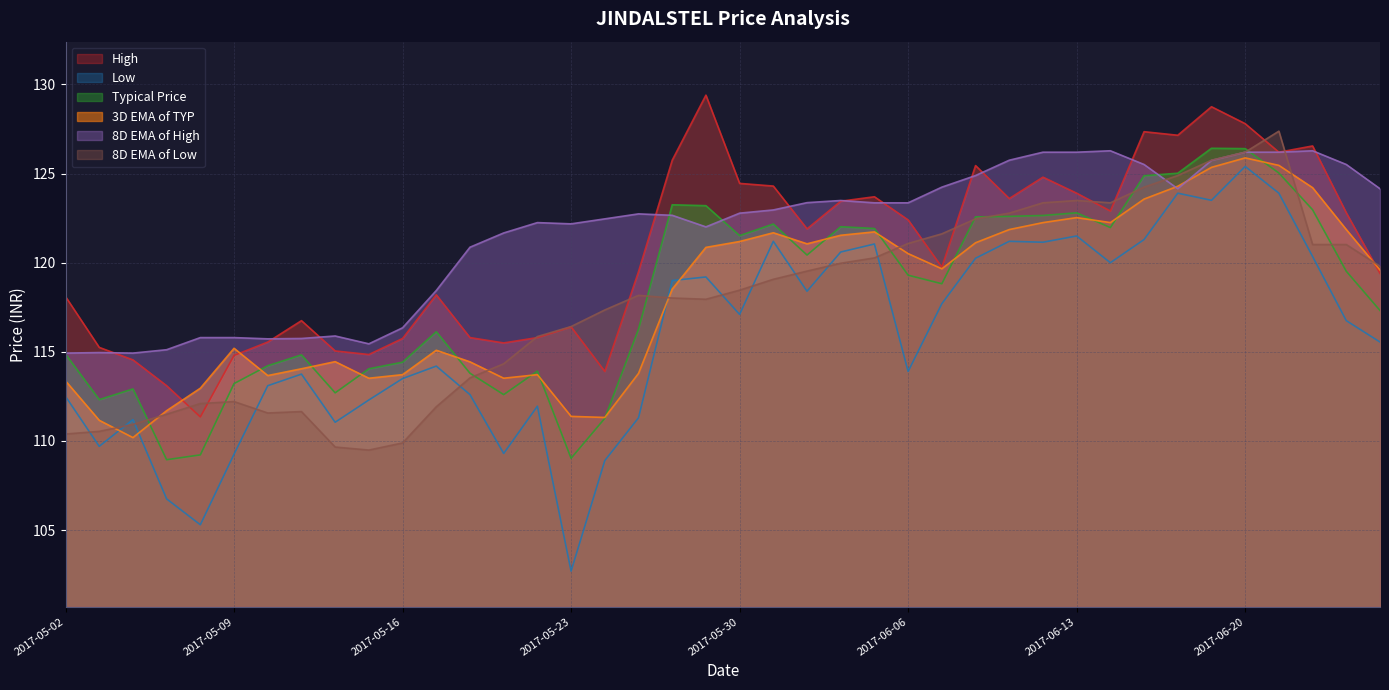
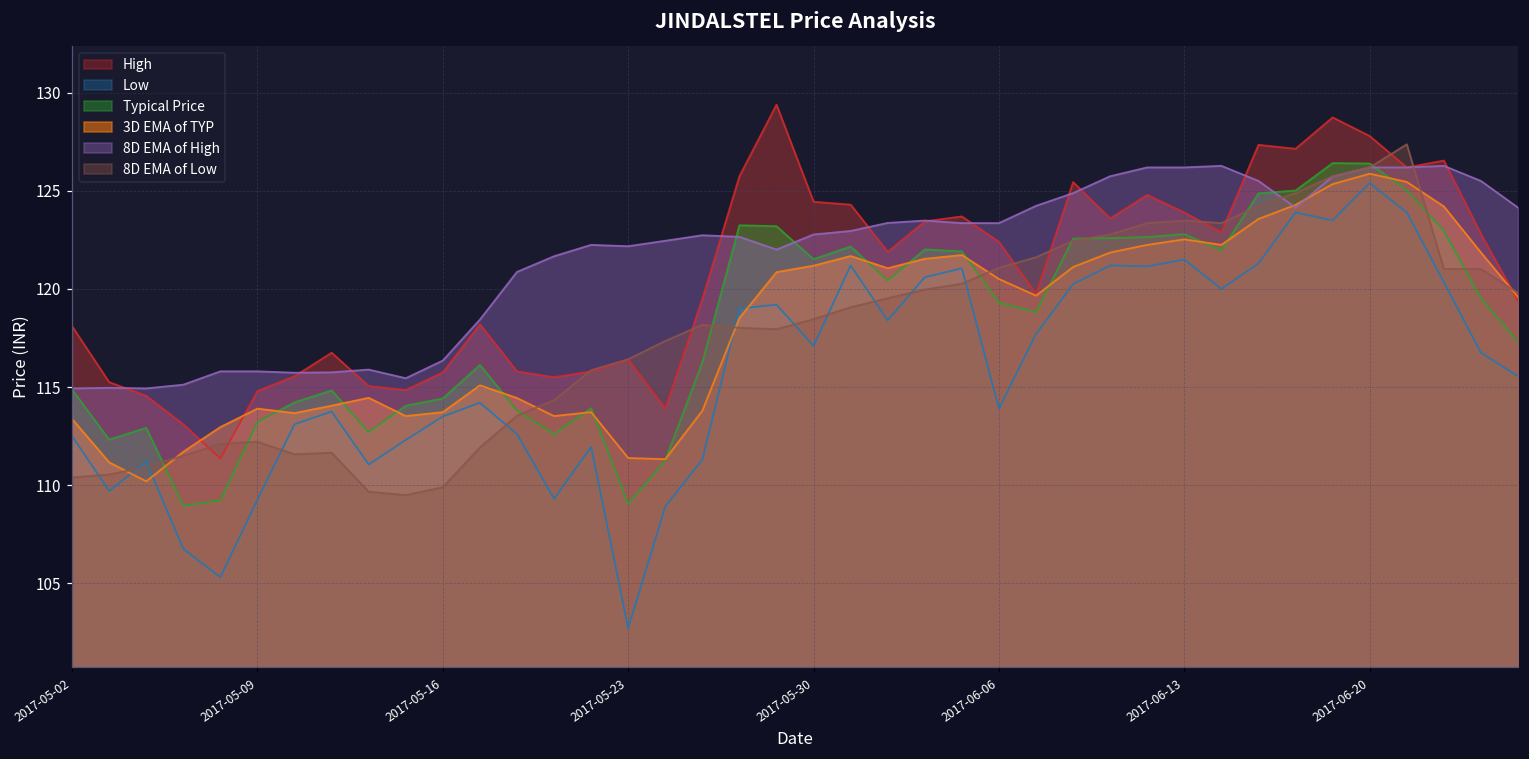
  {
    "Low": {
      "2017-05-02": 112.5,
      "2017-05-09": 109.3,
      "2017-05-16": 113.5,
      "2017-05-23": 102.7,
      "2017-05-30": 117.1,
      "2017-06-06": 113.9,
      "2017-06-13": 121.5,
      "2017-06-20": 125.4
    },
    "Typical Price": {
      "2017-05-09": 113.2,
      "2017-05-16": 114.4,
      "2017-05-23": 109.0,
      "2017-05-30": 121.5,
      "2017-06-06": 119.3,
      "2017-06-13": 122.8,
      "2017-06-20": 126.4
    },
    "3D EMA of TYP": {
      "2017-05-02": 113.4,
-     "2017-05-09": 115.2,
+     "2017-05-09": 113.9,
      "2017-05-16": 113.7,
      "2017-05-23": 111.4,
      "2017-05-30": 121.2,
      "2017-06-06": 120.5,
      "2017-06-13": 122.5,
      "2017-06-20": 125.9
    },
    "8D EMA of High": {
      "2017-05-09": 115.8,
      "2017-05-16": 116.4,
      "2017-05-23": 122.2,
      "2017-05-30": 122.8,
      "2017-06-06": 123.4,
      "2017-06-13": 126.2
    }
  }
